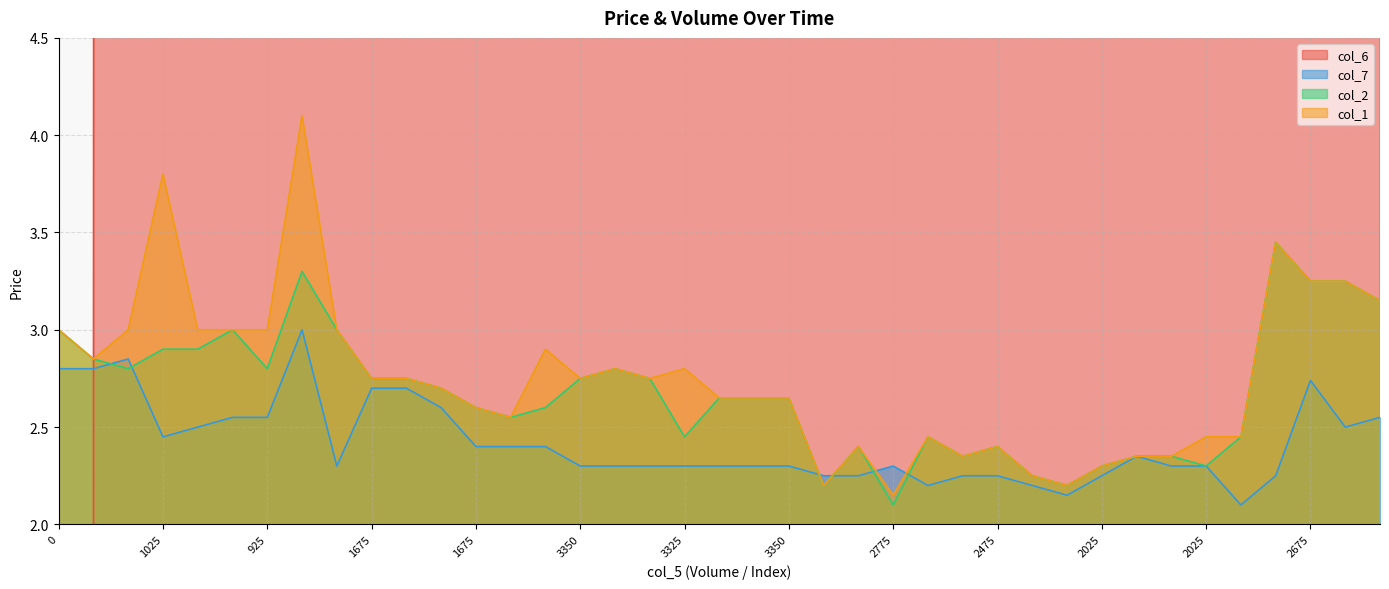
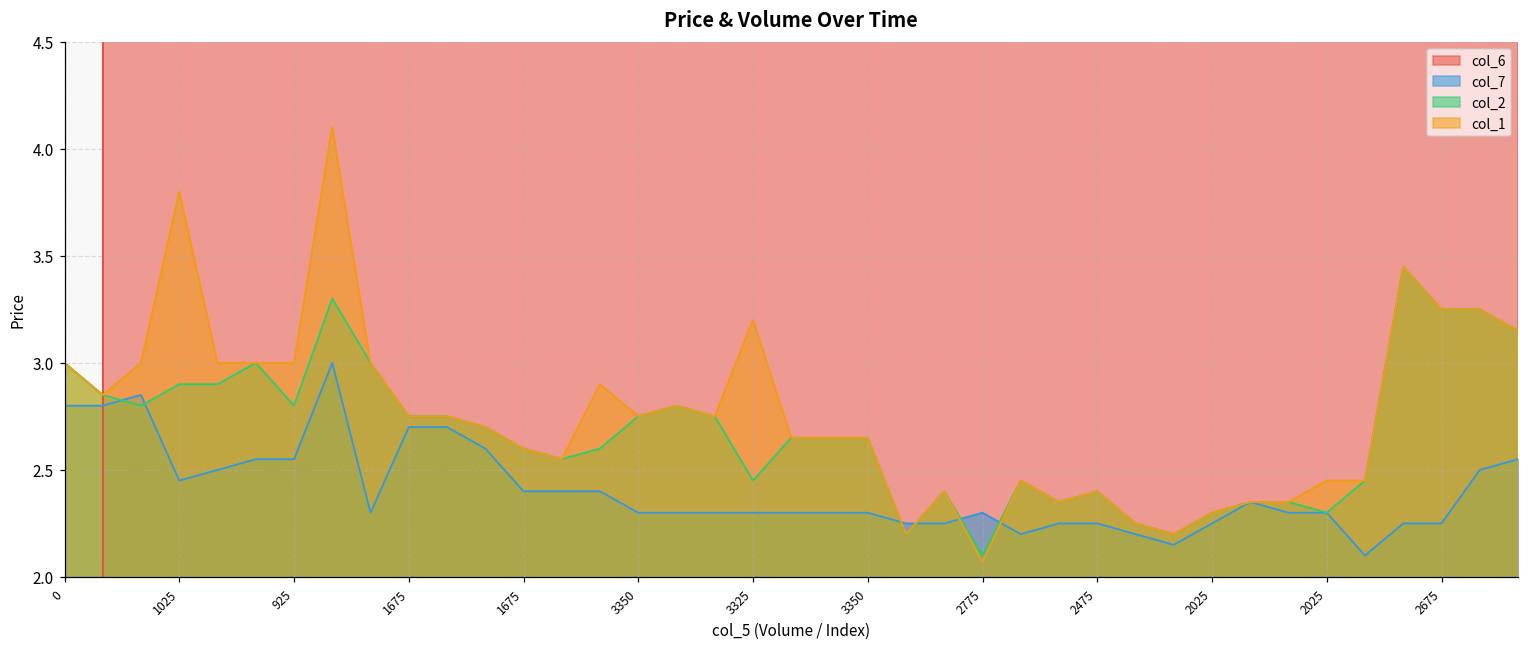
  {
    "col_7": {
      "0": 2.80,
      "1025": 2.45,
      "925": 2.55,
      "3325": 2.30,
      "2775": 2.30,
      "2475": 2.25,
-     "2675": 2.74
+     "2675": 2.25
    },
    "col_2": {
      "1025": 2.90,
      "925": 2.80,
      "3325": 2.45,
      "2775": 2.10
    },
    "col_1": {
      "1025": 3.80,
      "925": 3.00,
-     "3325": 2.8,
-     "2775": 2.15
+     "3325": 3.2,
+     "2775": 2.07
    }
  }
